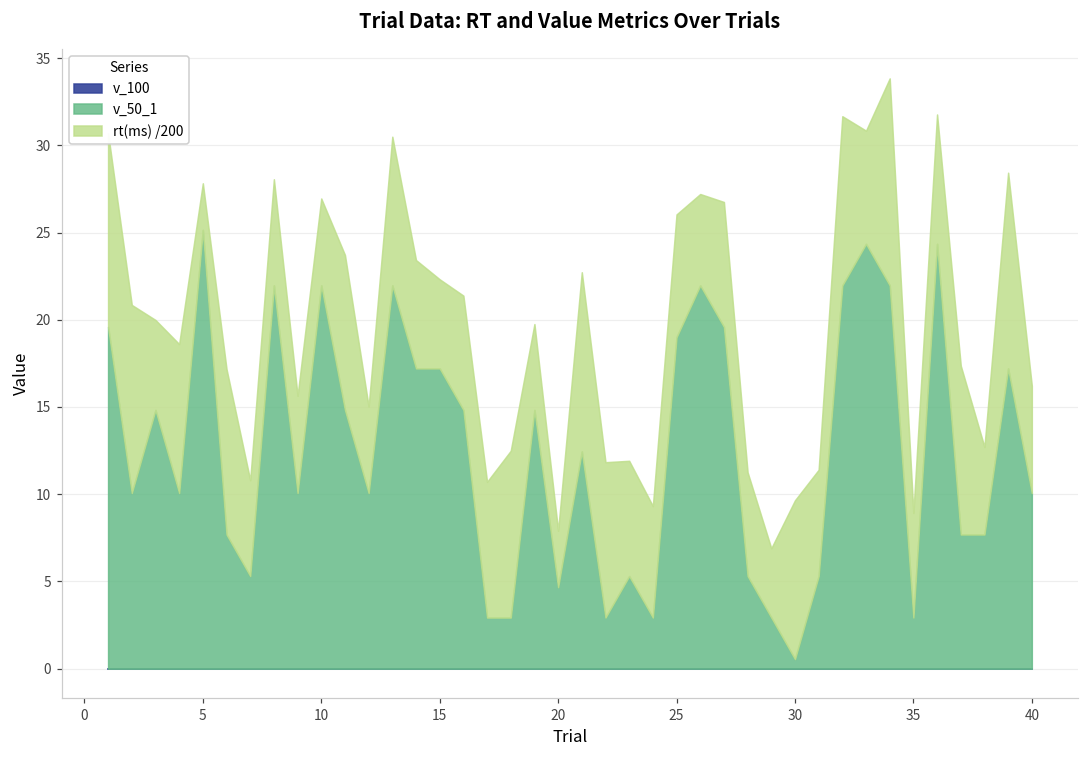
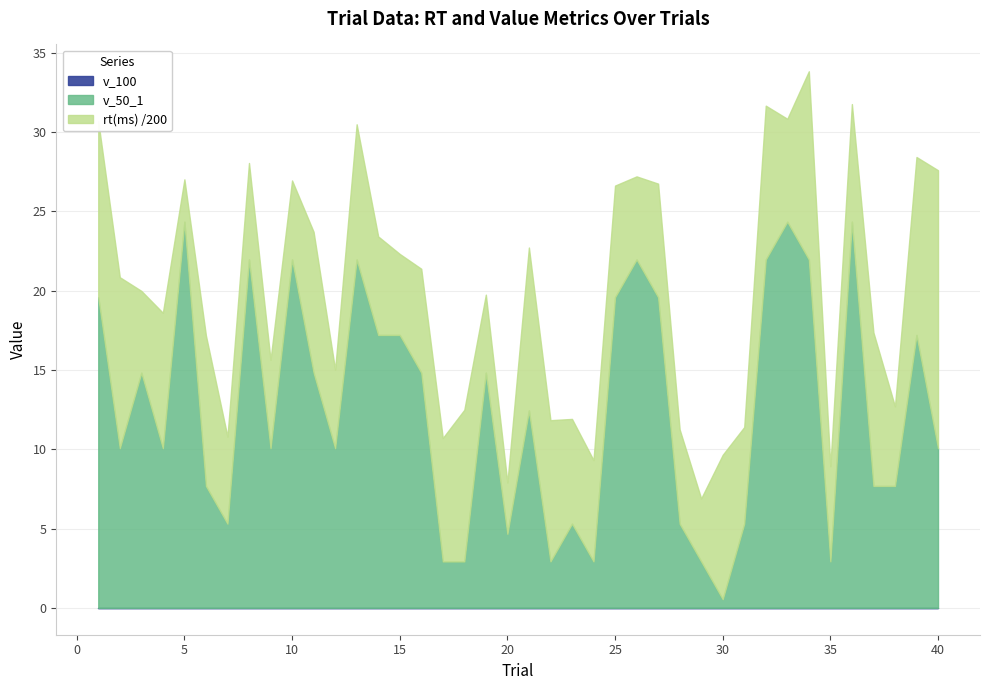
  {
    "v_100": {
      "5": 0.0,
      "10": 0.0,
      "15": 0.0,
      "20": 0.0,
      "25": 0.0,
      "30": 0.0,
      "35": 0.0,
      "40": 0.0
    },
    "v_50_1": {
-     "5": 25.2,
+     "5": 24.4,
      "10": 22.0,
      "15": 17.2,
      "20": 4.7,
-     "25": 19.0,
+     "25": 19.6,
      "30": 0.6,
      "35": 2.9,
      "40": 10.1
    },
    "rt(ms) /200": {
      "5": 2.7,
      "10": 5.0,
      "15": 5.1,
      "20": 3.2,
      "25": 7.0,
      "30": 9.1,
      "35": 6.0,
-     "40": 6.1
+     "40": 17.5
    }
  }
